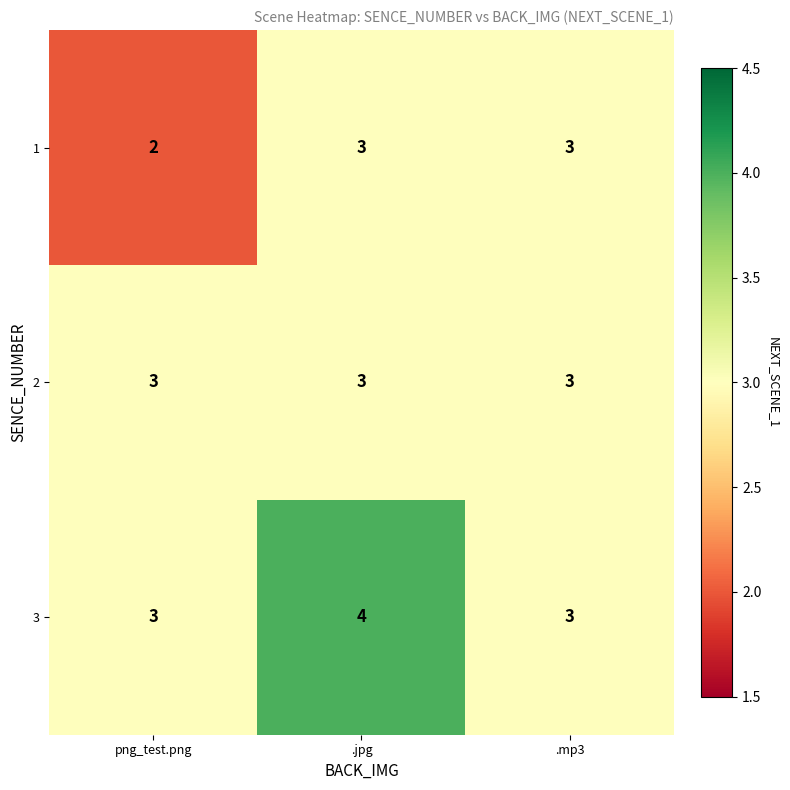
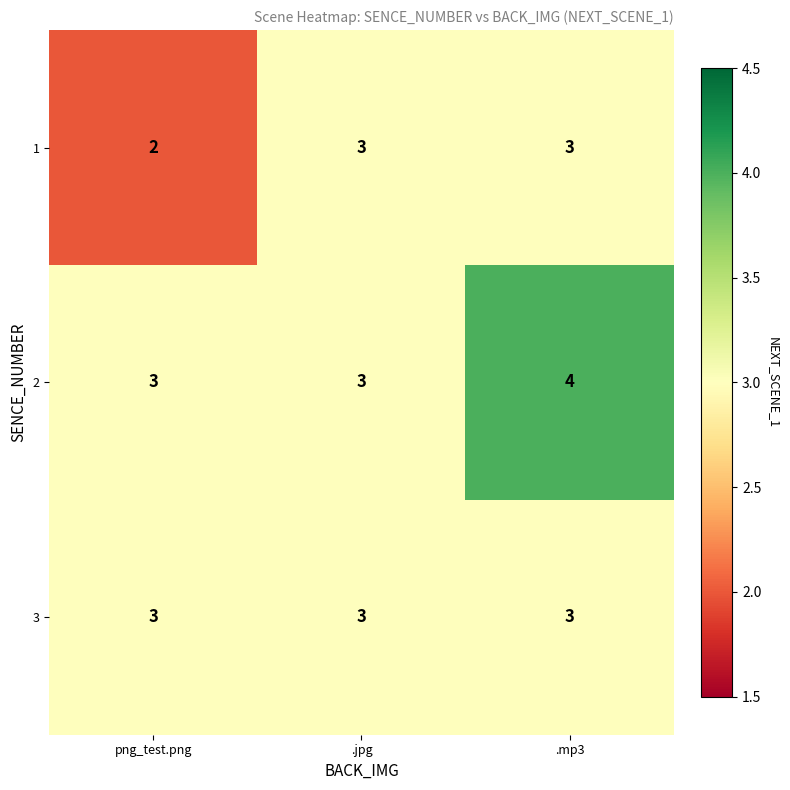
  {
    "1": {
      "png_test.png": 2,
      ".jpg": 3,
      ".mp3": 3
    },
    "2": {
      "png_test.png": 3,
      ".jpg": 3,
-     ".mp3": 3
+     ".mp3": 4
    },
    "3": {
      "png_test.png": 3,
-     ".jpg": 4,
+     ".jpg": 3,
      ".mp3": 3
    }
  }
